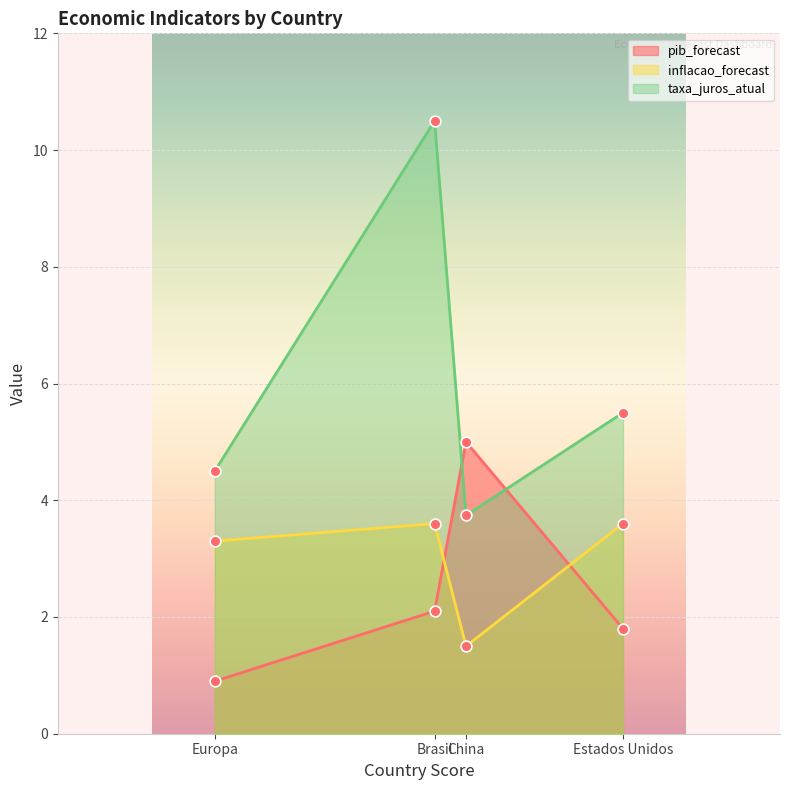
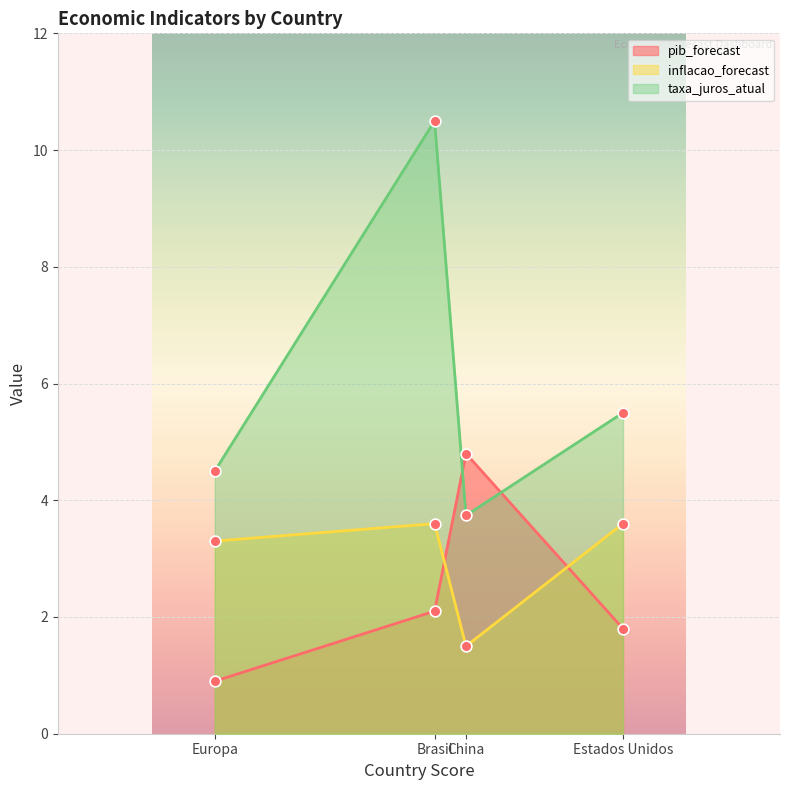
  {
    "pib_forecast": {
      "Europa": 0.9,
      "Brasil": 2.1,
-     "China": 5.0,
+     "China": 4.8,
      "Estados Unidos": 1.8
    },
    "inflacao_forecast": {
      "Europa": 3.3,
      "Brasil": 3.6,
      "China": 1.5,
      "Estados Unidos": 3.6
    },
    "taxa_juros_atual": {
      "Europa": 4.5,
      "Brasil": 10.5,
      "China": 3.7,
      "Estados Unidos": 5.5
    }
  }
